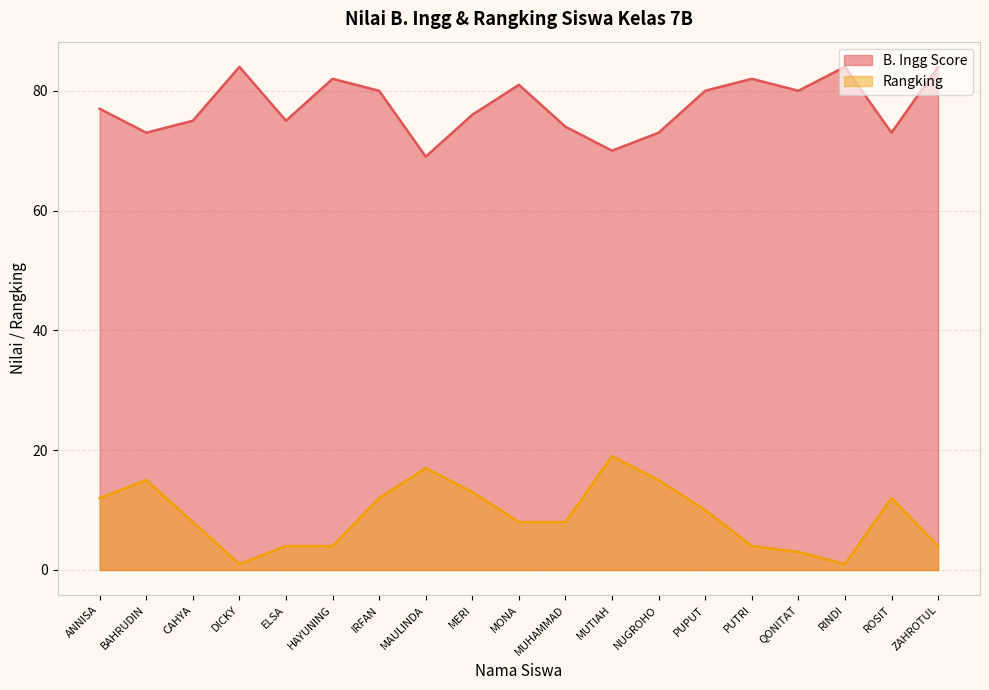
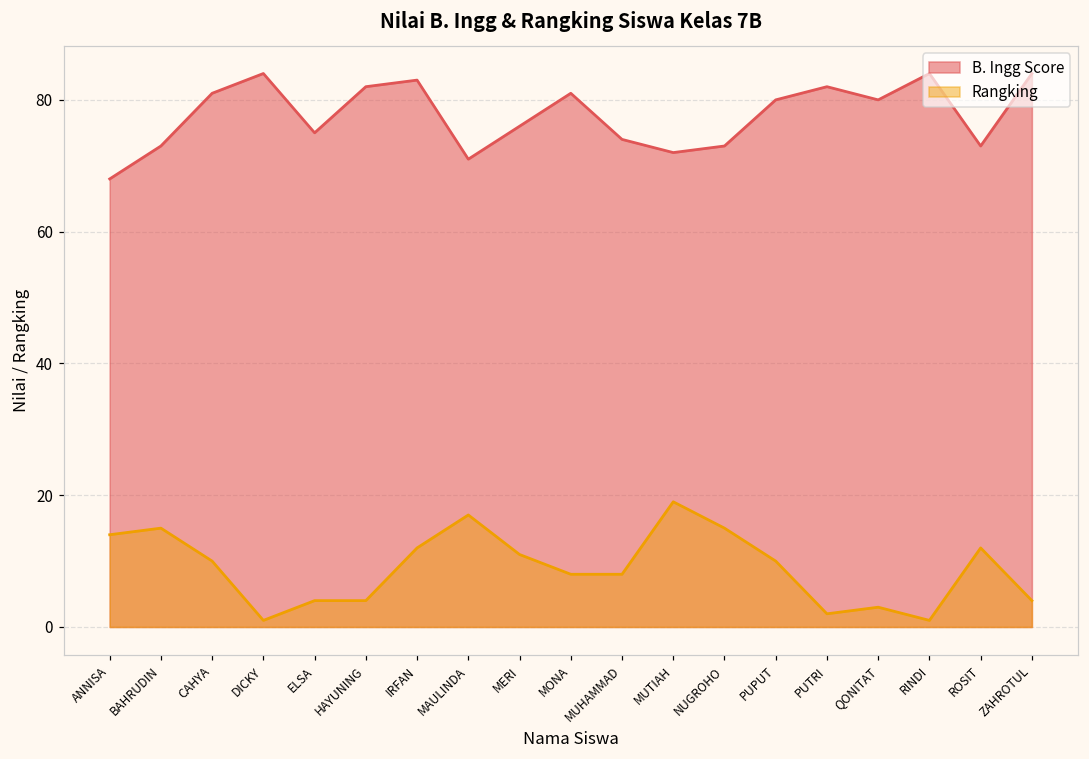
  {
    "B. Ingg Score": {
-     "ANNISA": 77,
+     "ANNISA": 68,
      "BAHRUDIN": 73,
-     "CAHYA": 75,
+     "CAHYA": 81,
      "DICKY": 84,
      "ELSA": 75,
      "HAYUNING": 82,
-     "IRFAN": 80,
-     "MAULINDA": 69,
+     "IRFAN": 83,
+     "MAULINDA": 71,
      "MERI": 76,
      "MONA": 81,
      "MUHAMMAD": 74,
-     "MUTIAH": 70,
+     "MUTIAH": 72,
      "NUGROHO": 73,
      "PUPUT": 80,
      "PUTRI": 82,
      "QONITAT": 80,
      "ROSIT": 73
    },
    "Rangking": {
-     "ANNISA": 12,
+     "ANNISA": 14,
      "BAHRUDIN": 15,
-     "CAHYA": 8,
+     "CAHYA": 10,
      "DICKY": 1,
      "ELSA": 4,
      "HAYUNING": 4,
      "IRFAN": 12,
      "MAULINDA": 17,
-     "MERI": 13,
+     "MERI": 11,
      "MONA": 8,
      "MUHAMMAD": 8,
      "MUTIAH": 19,
      "NUGROHO": 15,
      "PUPUT": 10,
-     "PUTRI": 4,
+     "PUTRI": 2,
      "QONITAT": 3,
      "RINDI": 1,
      "ROSIT": 12,
      "ZAHROTUL": 4
    }
  }
